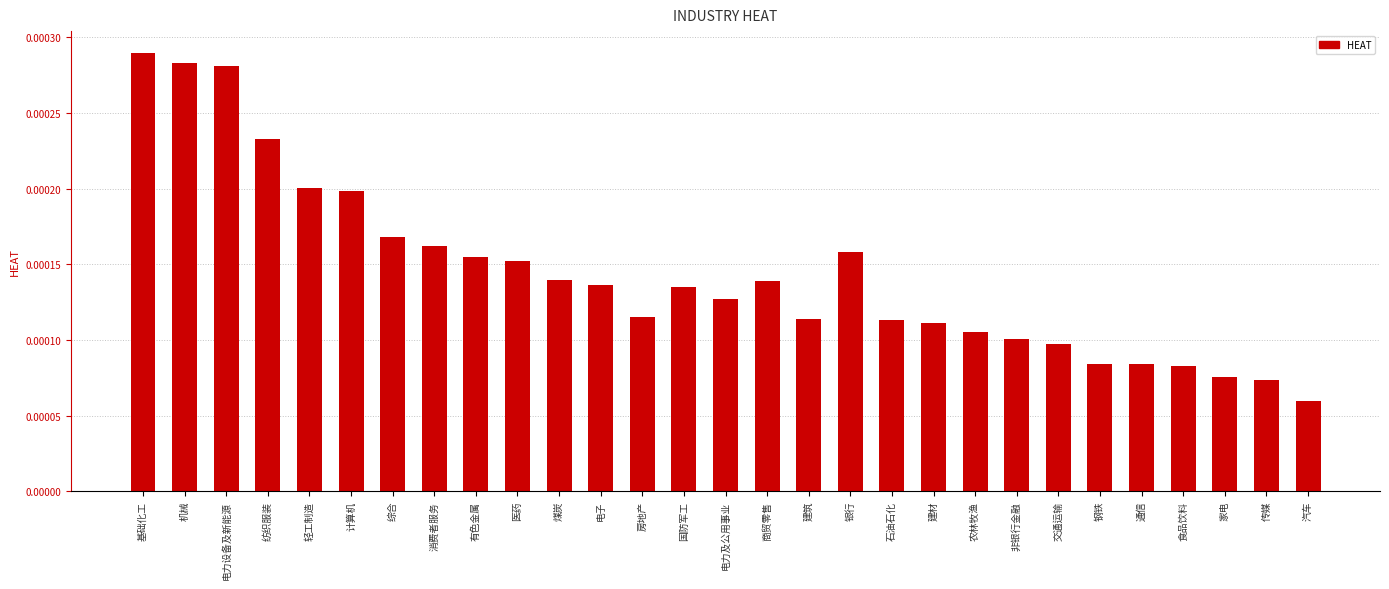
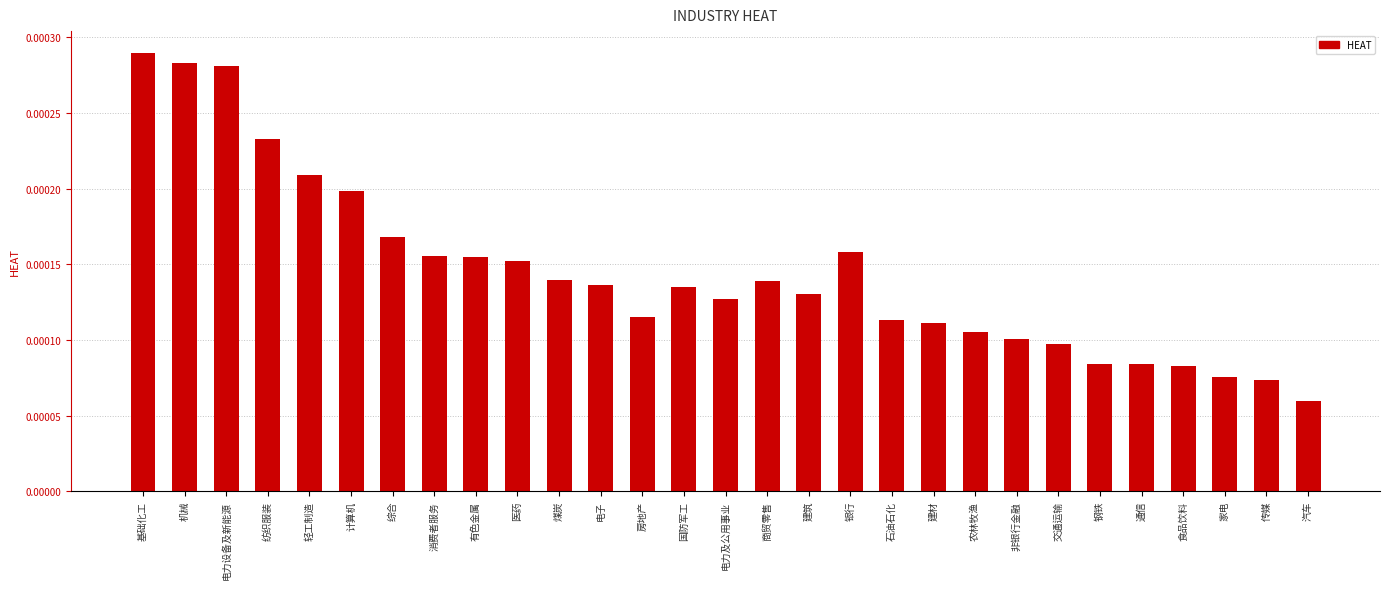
  {
    "基础化工": 0.000290,
    "机械": 0.000283,
    "电力设备及新能源": 0.000281,
    "纺织服装": 0.000233,
-   "轻工制造": 0.000201,
+   "轻工制造": 0.000209,
    "计算机": 0.000198,
    "综合": 0.000168,
-   "消费者服务": 0.000162,
+   "消费者服务": 0.000155,
    "有色金属": 0.000155,
    "医药": 0.000152,
    "煤炭": 0.000140,
    "电子": 0.000136,
    "房地产": 0.000115,
    "国防军工": 0.000135,
    "电力及公用事业": 0.000127,
    "商贸零售": 0.000139,
-   "建筑": 0.000114,
+   "建筑": 0.000130,
    "银行": 0.000158,
    "石油石化": 0.000113,
    "建材": 0.000112,
    "农林牧渔": 0.000105,
    "非银行金融": 0.000101,
    "交通运输": 0.000097,
    "钢铁": 0.000084,
    "通信": 0.000084,
    "食品饮料": 0.000083,
    "家电": 0.000076,
    "传媒": 0.000074,
    "汽车": 0.000060
  }
